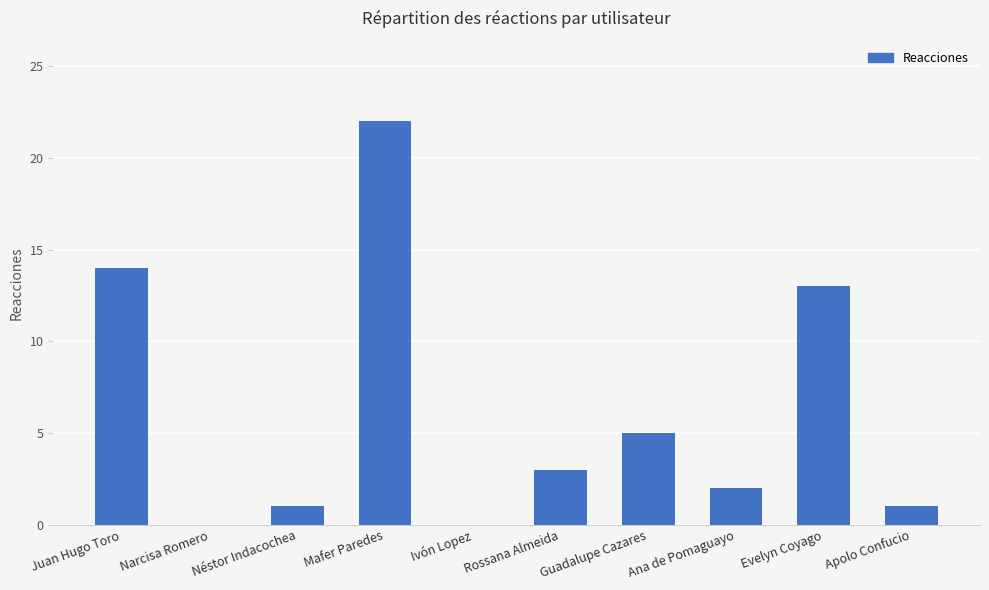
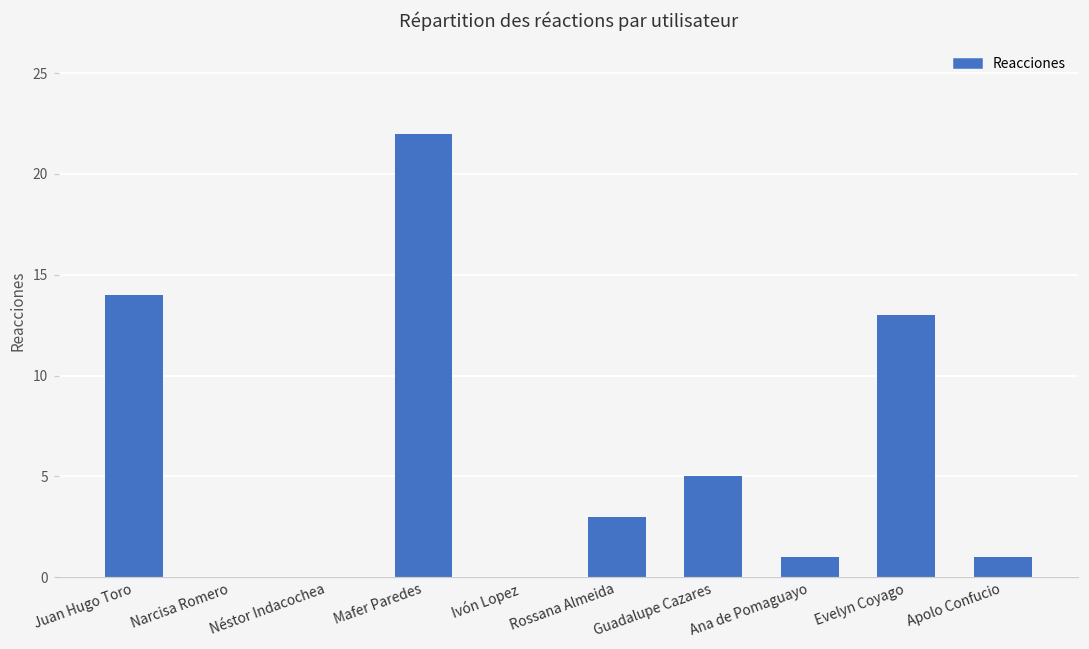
  {
    "Juan Hugo Toro": 14,
    "Narcisa Romero": 0,
-   "Néstor Indacochea": 1,
+   "Néstor Indacochea": 0,
    "Mafer Paredes": 22,
    "Ivón Lopez": 0,
    "Rossana Almeida": 3,
    "Guadalupe Cazares": 5,
-   "Ana de Pomaguayo": 2,
+   "Ana de Pomaguayo": 1,
    "Evelyn Coyago": 13,
    "Apolo Confucio": 1
  }
